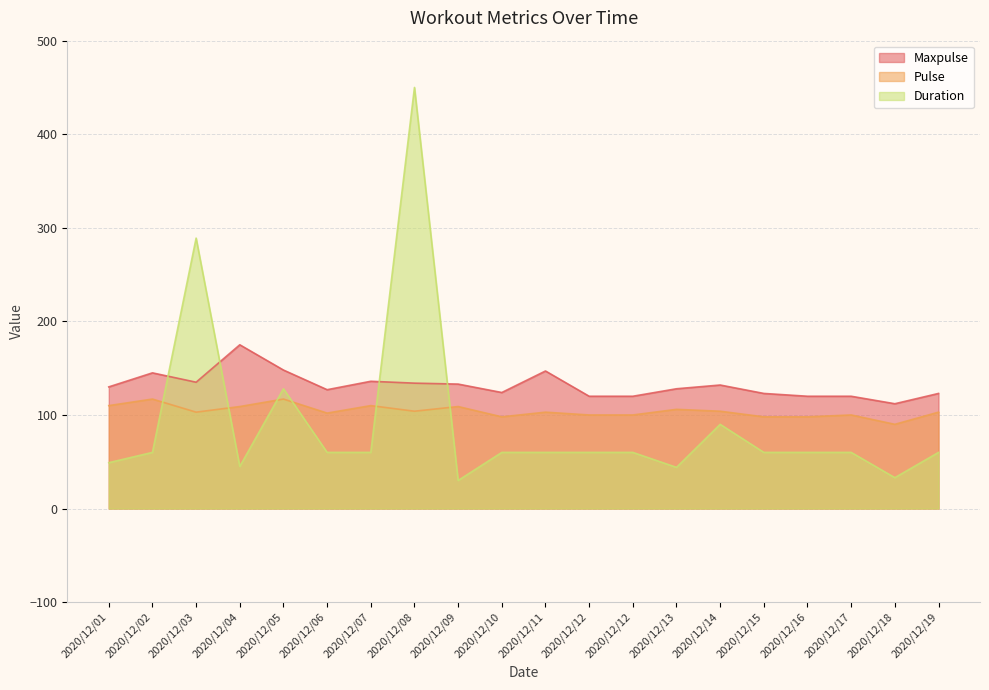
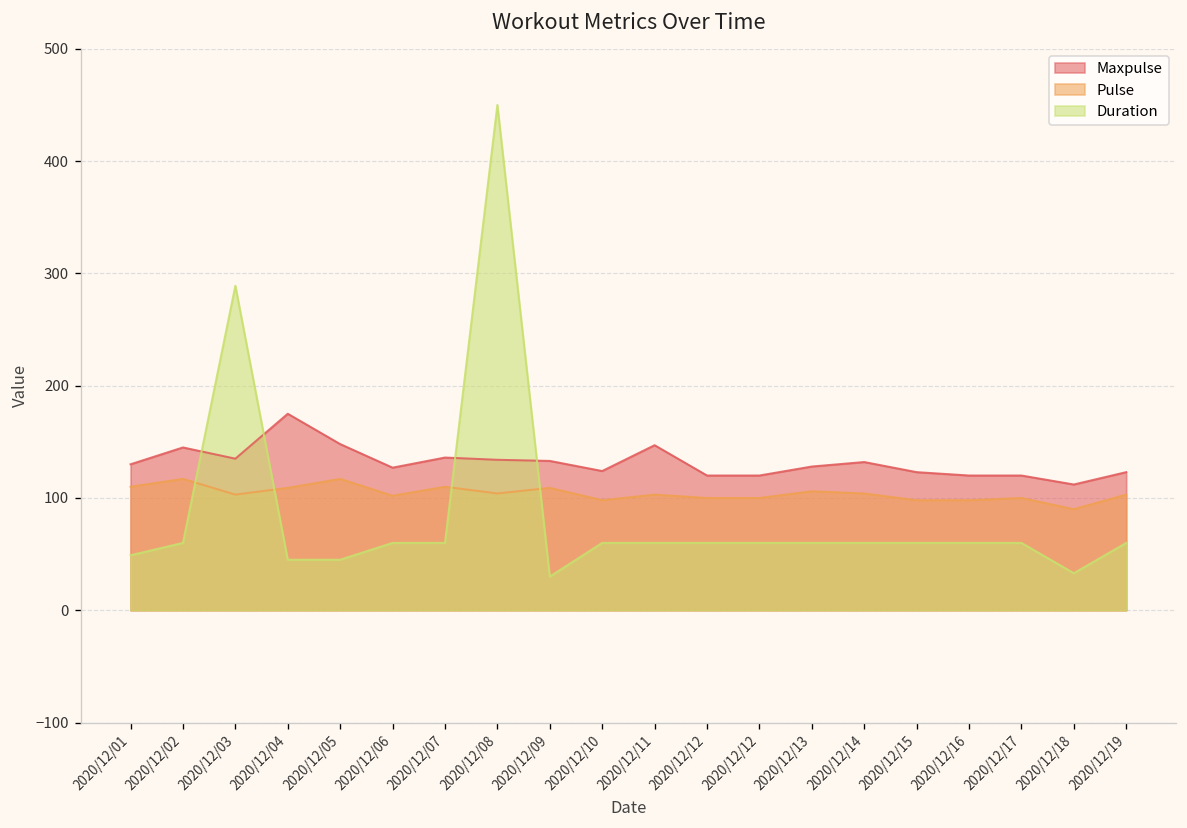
  {
    "Duration": {
      "2020/12/01": 50,
      "2020/12/02": 60,
      "2020/12/03": 290,
      "2020/12/04": 50,
-     "2020/12/05": 130,
+     "2020/12/05": 50,
      "2020/12/06": 60,
      "2020/12/07": 60,
      "2020/12/08": 450,
      "2020/12/09": 30,
      "2020/12/10": 60,
      "2020/12/11": 60,
-     "2020/12/13": 40,
-     "2020/12/14": 90,
+     "2020/12/13": 60,
+     "2020/12/14": 60,
      "2020/12/15": 60,
      "2020/12/16": 60,
      "2020/12/17": 60,
      "2020/12/18": 30,
      "2020/12/19": 60
    }
  }
